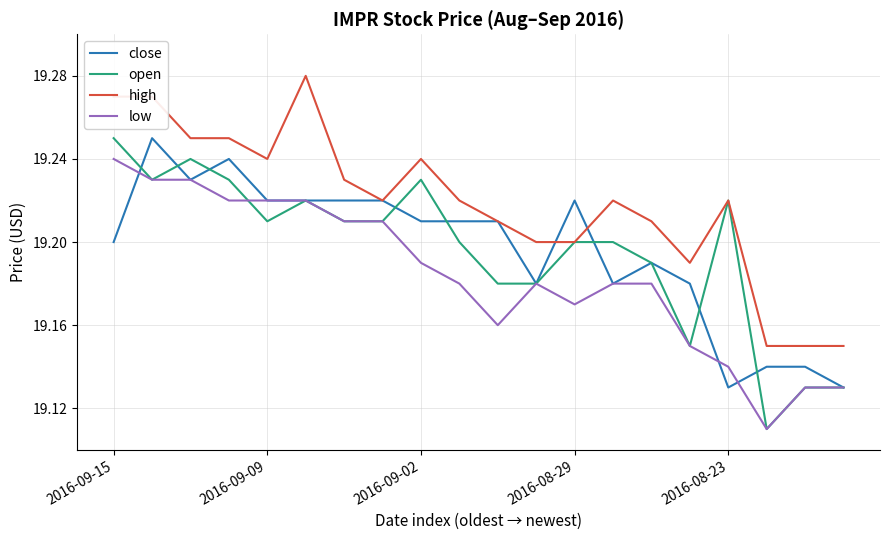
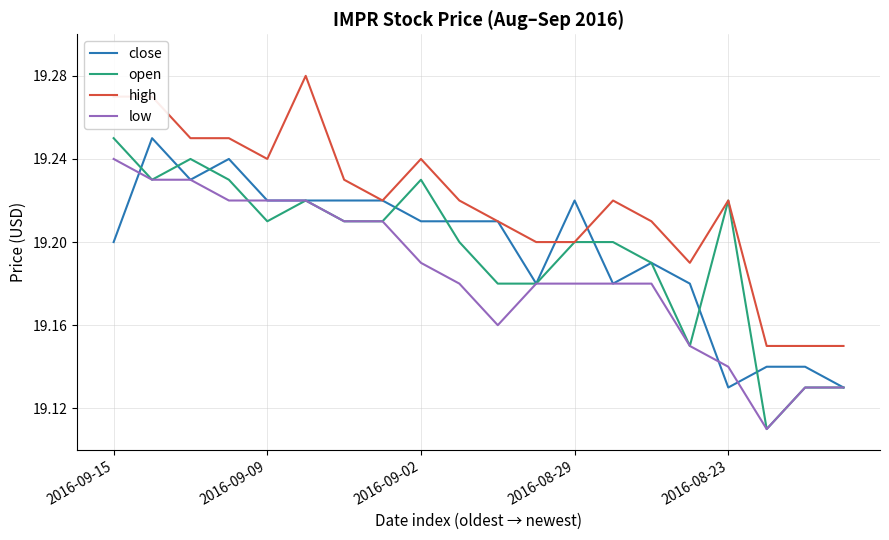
  {
    "close": {
      "2016-09-15": 19.20,
      "2016-09-02": 19.21,
      "2016-08-29": 19.22,
      "2016-08-23": 19.13
    },
    "open": {
      "2016-09-15": 19.25,
      "2016-09-09": 19.21,
      "2016-09-02": 19.23
    },
    "high": {
      "2016-09-09": 19.24,
      "2016-09-02": 19.24
    },
    "low": {
      "2016-09-15": 19.24,
      "2016-09-02": 19.19,
-     "2016-08-29": 19.17,
+     "2016-08-29": 19.18,
      "2016-08-23": 19.14
    }
  }
